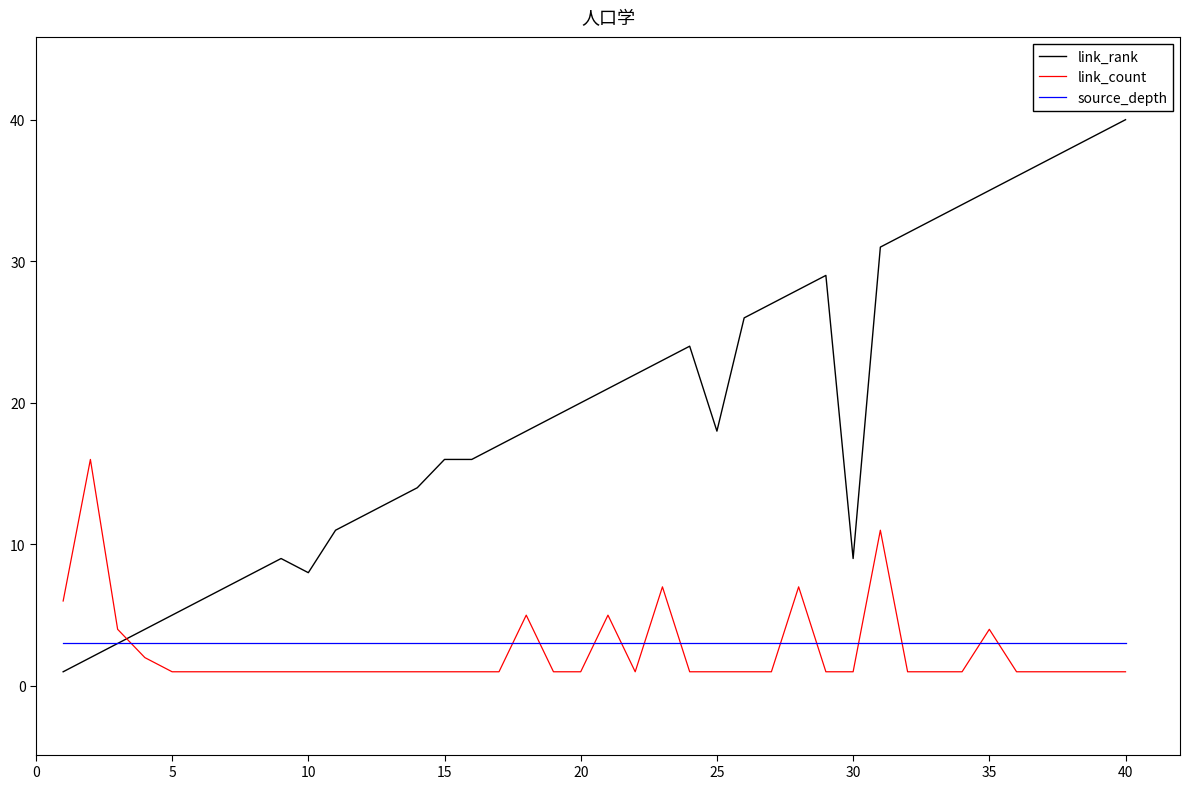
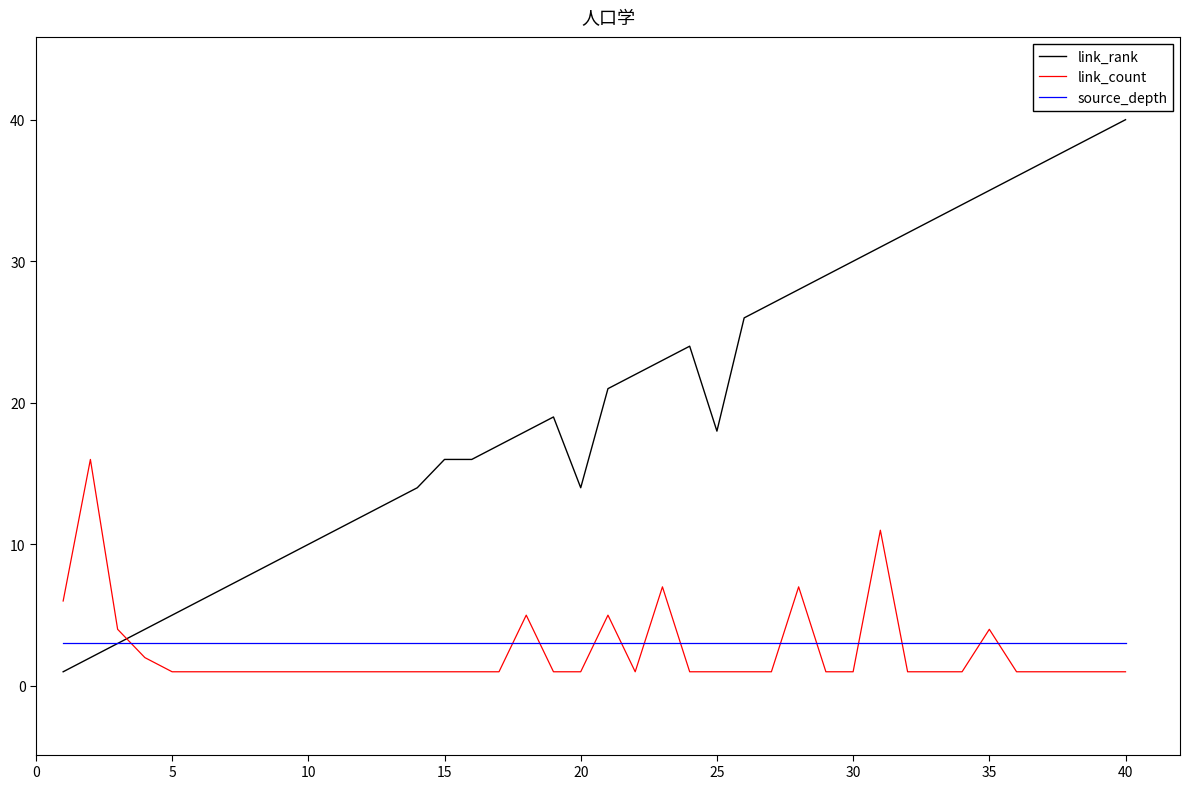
  {
    "link_rank": {
      "5": 5,
-     "10": 8,
+     "10": 10,
      "15": 16,
-     "20": 20,
+     "20": 14,
      "25": 18,
-     "30": 9,
+     "30": 30,
      "35": 35,
      "40": 40
    },
    "link_count": {
      "5": 1,
      "10": 1,
      "15": 1,
      "20": 1,
      "25": 1,
      "30": 1,
      "35": 4,
      "40": 1
    },
    "source_depth": {
      "5": 3,
      "10": 3,
      "15": 3,
      "20": 3,
      "25": 3,
      "30": 3,
      "35": 3,
      "40": 3
    }
  }
